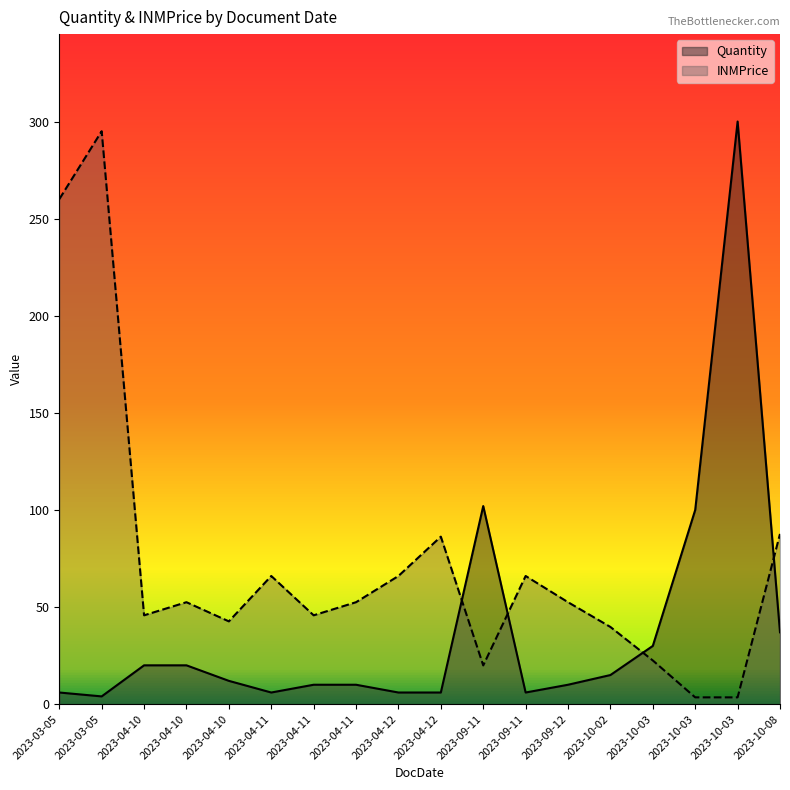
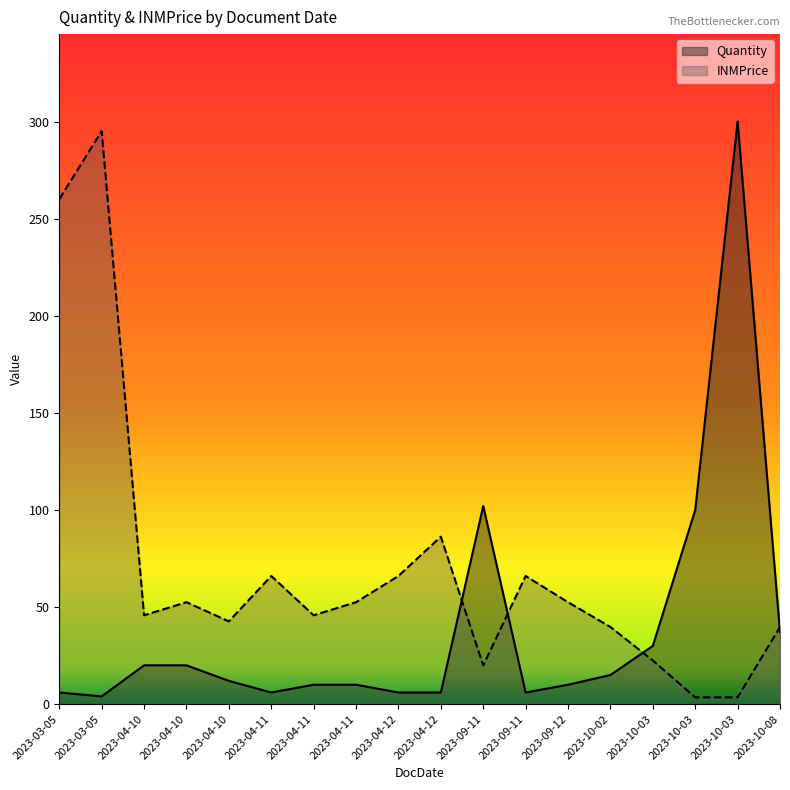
  {
    "Quantity": {
      "2023-09-12": 10,
      "2023-10-02": 15,
      "2023-10-08": 37
    },
    "INMPrice": {
      "2023-09-12": 53,
      "2023-10-02": 40,
-     "2023-10-08": 88
+     "2023-10-08": 40
    }
  }
